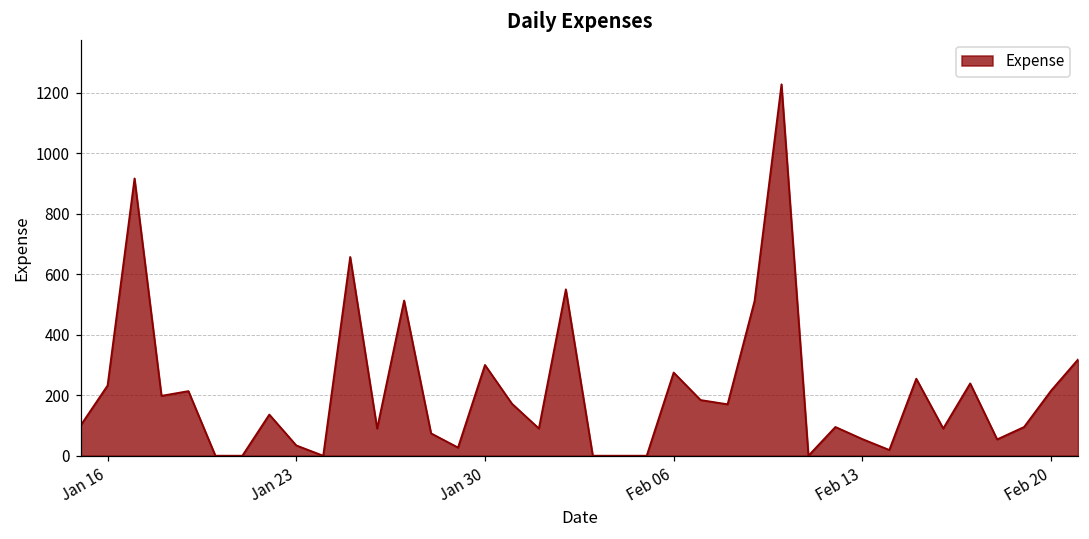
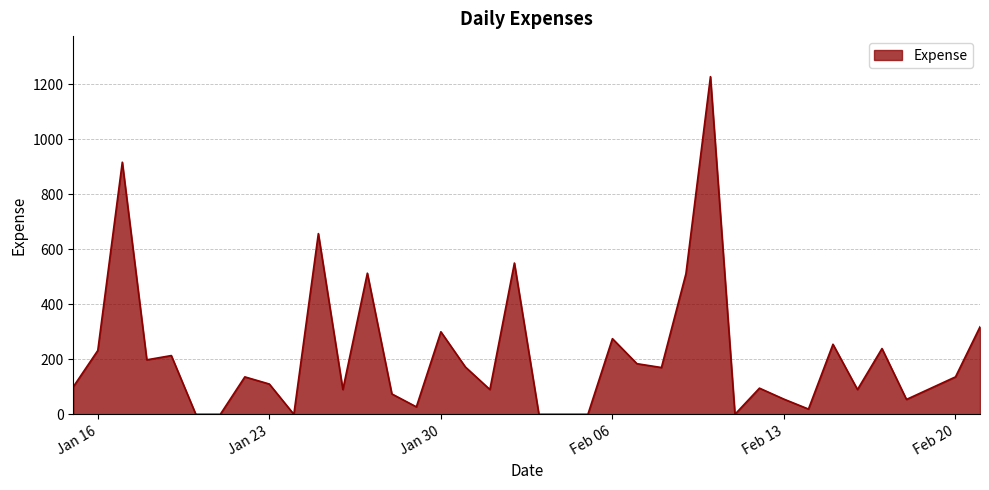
  {
    "Jan 16": 230,
-   "Jan 23": 30,
+   "Jan 23": 110,
    "Jan 30": 300,
    "Feb 06": 270,
    "Feb 13": 60,
-   "Feb 20": 220
+   "Feb 20": 140
  }
